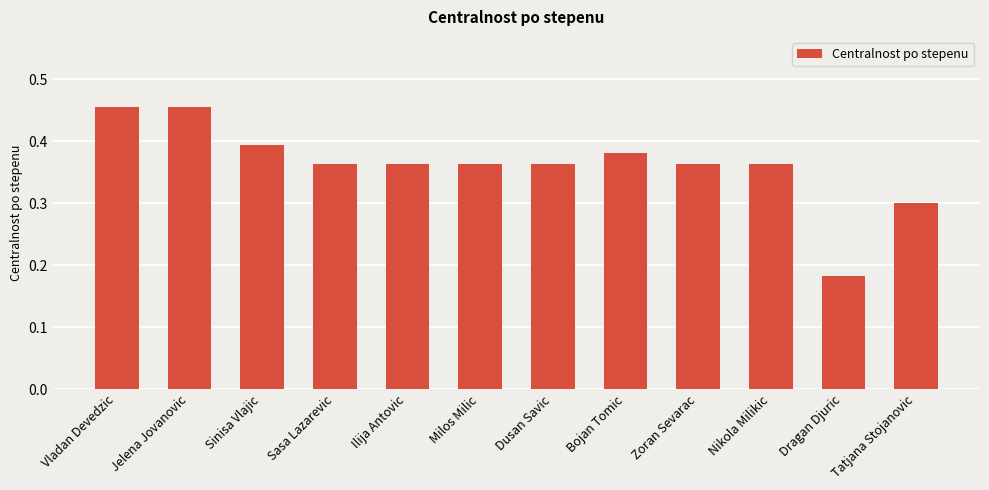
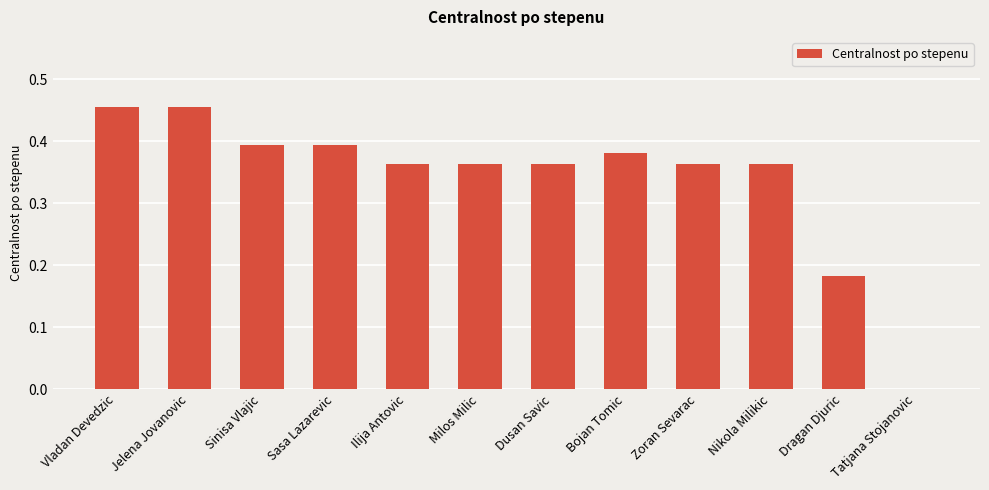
  {
    "Vladan Devedzic": 0.45,
    "Jelena Jovanovic": 0.45,
    "Sinisa Vlajic": 0.39,
-   "Sasa Lazarevic": 0.36,
+   "Sasa Lazarevic": 0.39,
    "Ilija Antovic": 0.36,
    "Milos Milic": 0.36,
    "Dusan Savic": 0.36,
    "Bojan Tomic": 0.38,
    "Zoran Sevarac": 0.36,
    "Nikola Milikic": 0.36,
    "Dragan Djuric": 0.18,
-   "Tatjana Stojanovic": 0.3
+   "Tatjana Stojanovic": 0.0
  }
